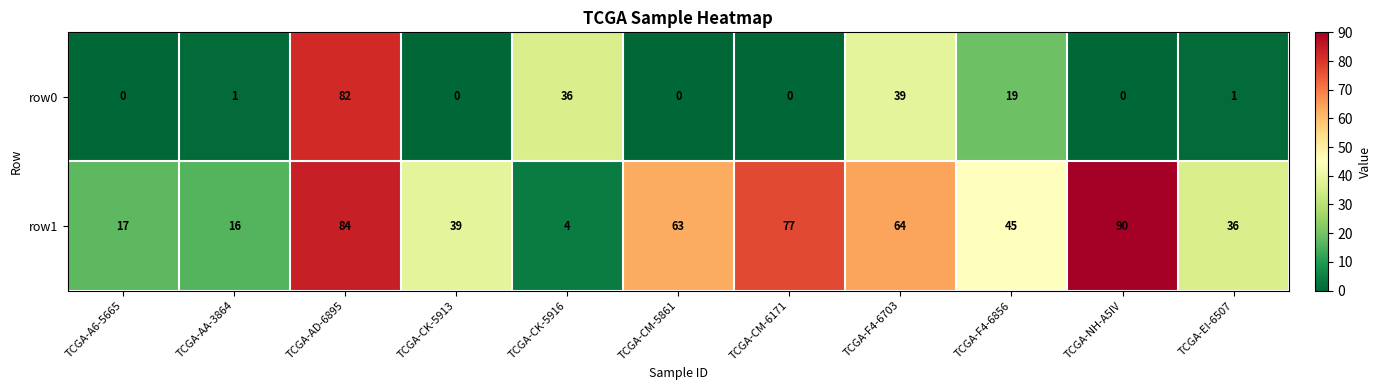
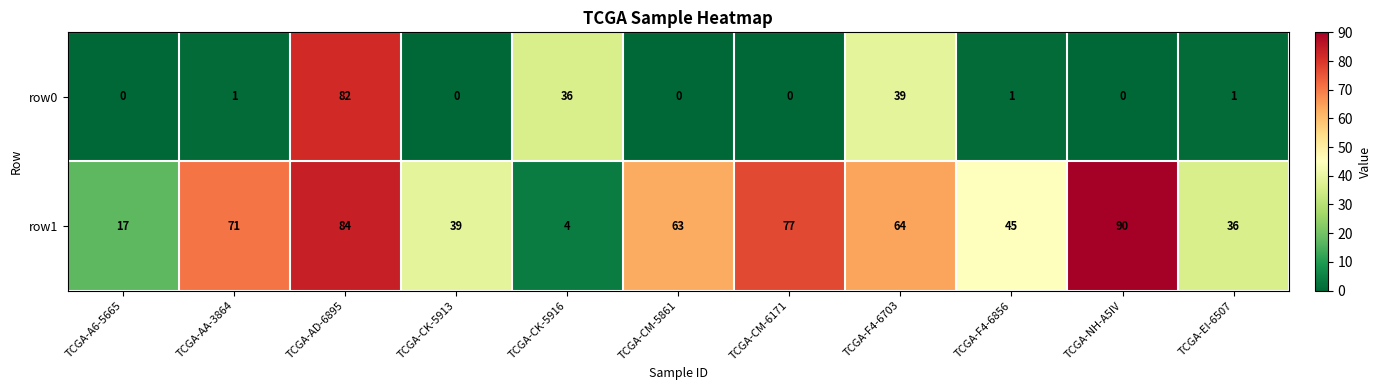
  {
    "row0": {
      "TCGA-A6-5665": 0,
      "TCGA-AA-3864": 1,
      "TCGA-AD-6895": 82,
      "TCGA-CK-5913": 0,
      "TCGA-CK-5916": 36,
      "TCGA-CM-5861": 0,
      "TCGA-CM-6171": 0,
      "TCGA-F4-6703": 39,
-     "TCGA-F4-6856": 19,
+     "TCGA-F4-6856": 1,
      "TCGA-NH-A5IV": 0,
      "TCGA-EI-6507": 1
    },
    "row1": {
      "TCGA-A6-5665": 17,
-     "TCGA-AA-3864": 16,
+     "TCGA-AA-3864": 71,
      "TCGA-AD-6895": 84,
      "TCGA-CK-5913": 39,
      "TCGA-CK-5916": 4,
      "TCGA-CM-5861": 63,
      "TCGA-CM-6171": 77,
      "TCGA-F4-6703": 64,
      "TCGA-F4-6856": 45,
      "TCGA-NH-A5IV": 90,
      "TCGA-EI-6507": 36
    }
  }
